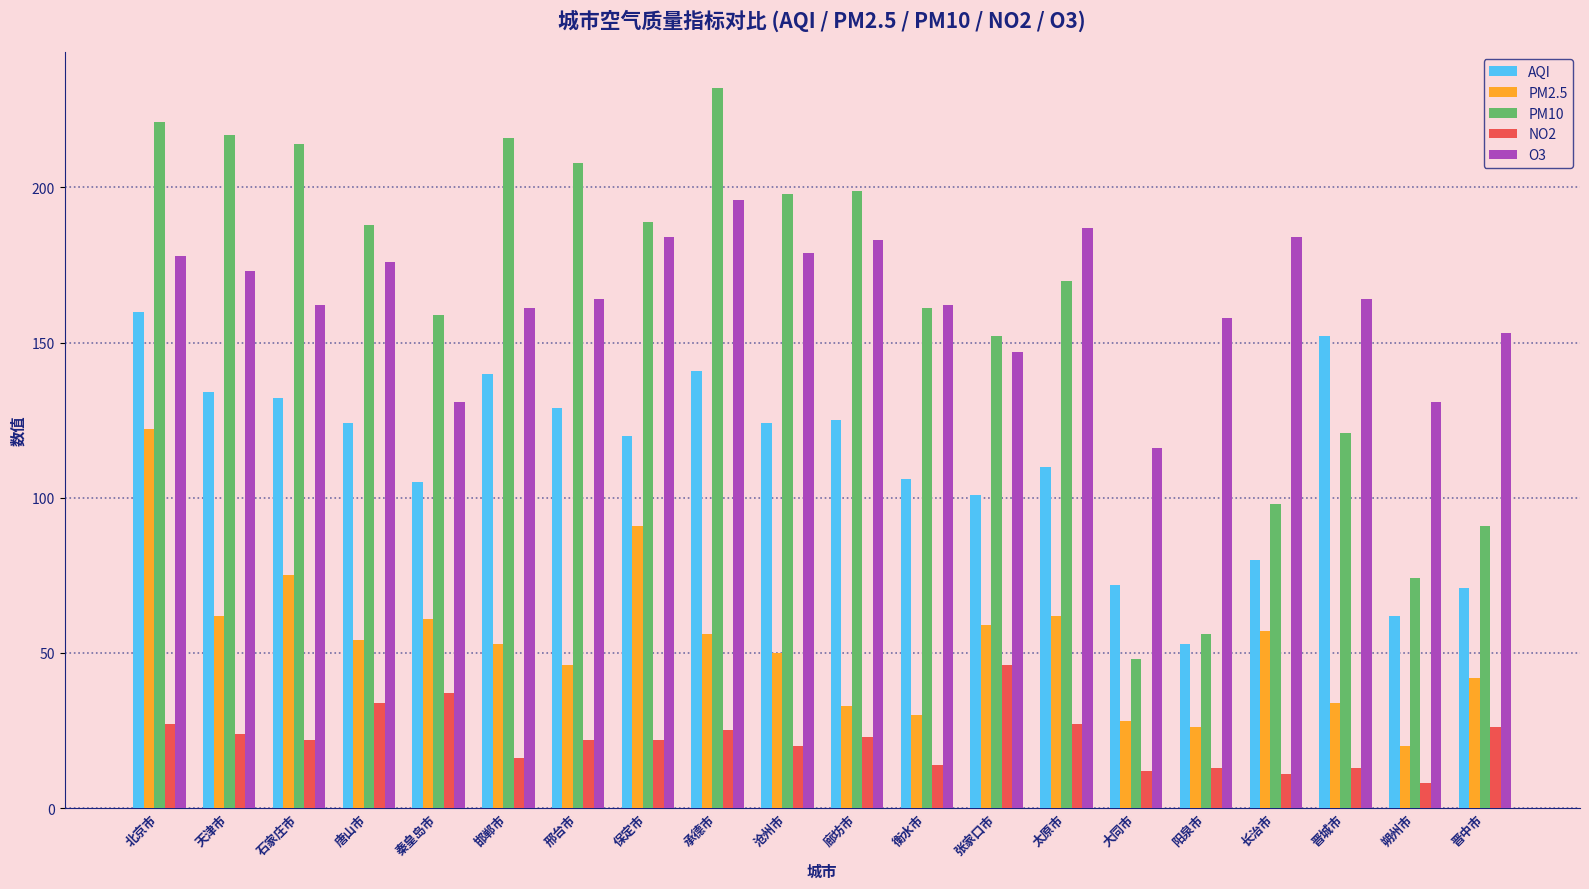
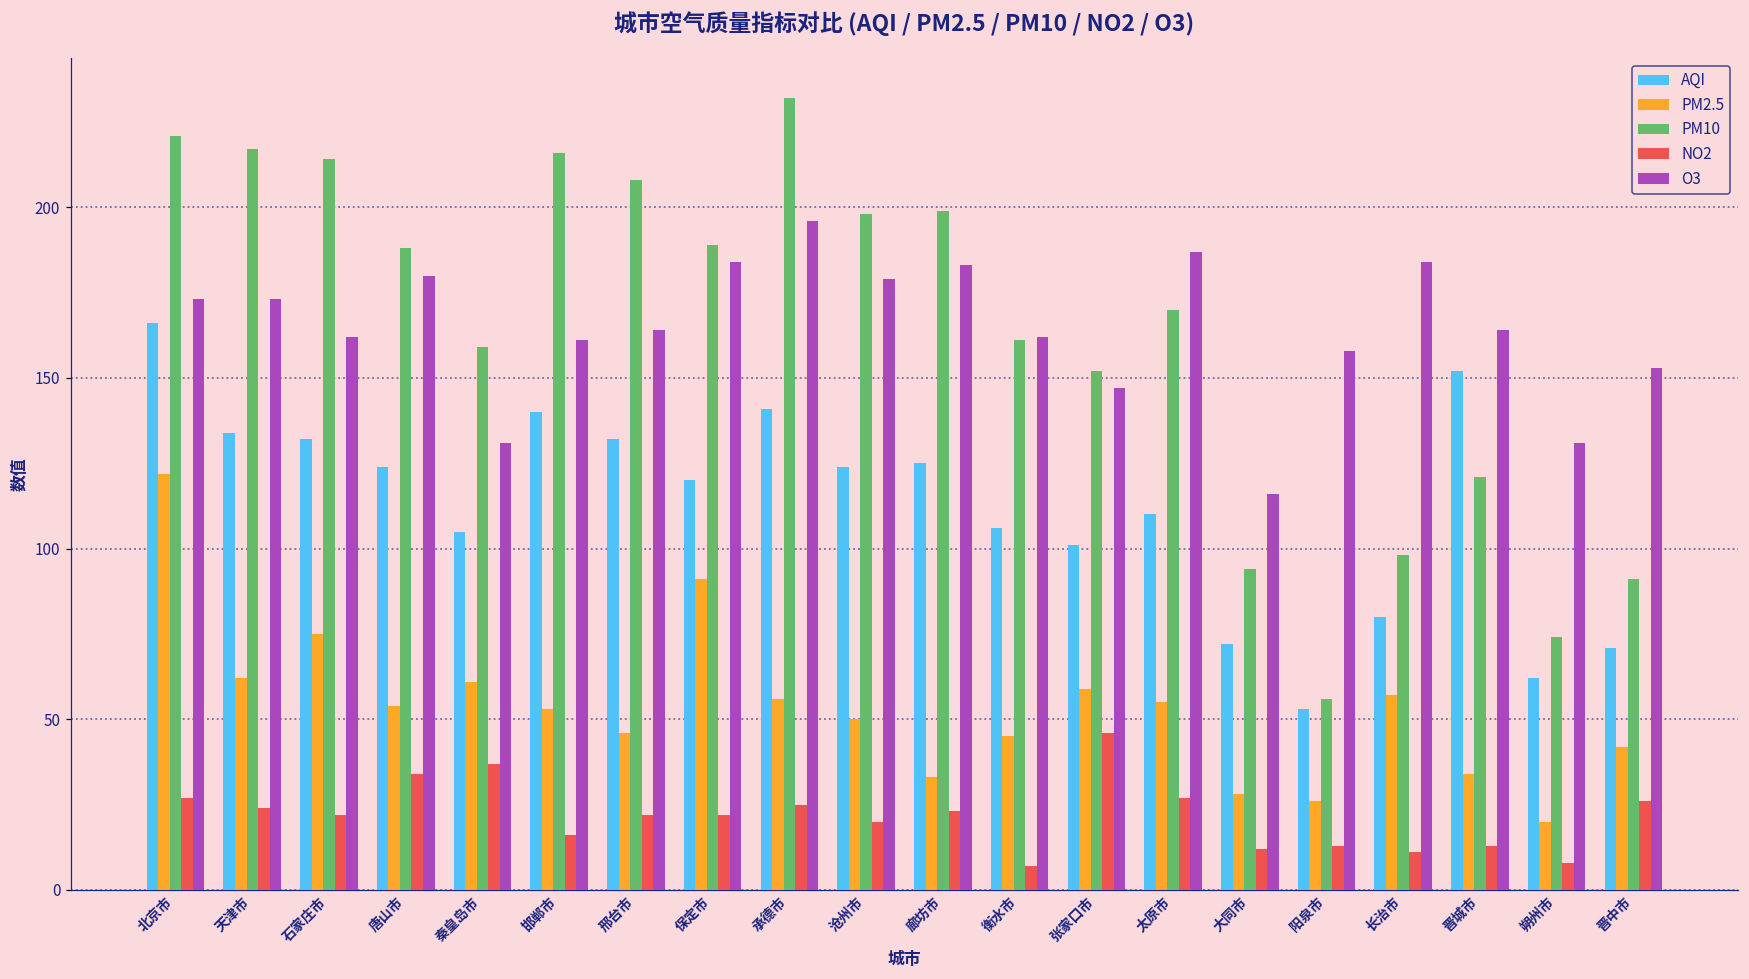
  {
    "AQI": {
-     "北京市": 160,
+     "北京市": 166,
      "天津市": 134,
      "石家庄市": 132,
      "唐山市": 124,
      "秦皇岛市": 105,
      "邯郸市": 140,
-     "邢台市": 129,
+     "邢台市": 132,
      "保定市": 120,
      "承德市": 141,
      "沧州市": 124,
      "廊坊市": 125,
      "衡水市": 106,
      "张家口市": 101,
      "太原市": 110,
      "大同市": 72,
      "阳泉市": 53,
      "长治市": 80,
      "晋城市": 152,
      "朔州市": 62,
      "晋中市": 71
    },
    "PM2.5": {
      "北京市": 122,
      "天津市": 62,
      "石家庄市": 75,
      "唐山市": 54,
      "秦皇岛市": 61,
      "邯郸市": 53,
      "邢台市": 46,
      "保定市": 91,
      "承德市": 56,
      "沧州市": 50,
      "廊坊市": 33,
-     "衡水市": 30,
+     "衡水市": 45,
      "张家口市": 59,
-     "太原市": 62,
+     "太原市": 55,
      "大同市": 28,
      "阳泉市": 26,
      "长治市": 57,
      "晋城市": 34,
      "朔州市": 20,
      "晋中市": 42
    },
    "PM10": {
      "北京市": 221,
      "天津市": 217,
      "石家庄市": 214,
      "唐山市": 188,
      "秦皇岛市": 159,
      "邯郸市": 216,
      "邢台市": 208,
      "保定市": 189,
      "承德市": 232,
      "沧州市": 198,
      "廊坊市": 199,
      "衡水市": 161,
      "张家口市": 152,
      "太原市": 170,
-     "大同市": 48,
+     "大同市": 94,
      "阳泉市": 56,
      "长治市": 98,
      "晋城市": 121,
      "朔州市": 74,
      "晋中市": 91
    },
    "NO2": {
      "北京市": 27,
      "天津市": 24,
      "石家庄市": 22,
      "唐山市": 34,
      "秦皇岛市": 37,
      "邯郸市": 16,
      "邢台市": 22,
      "保定市": 22,
      "承德市": 25,
      "沧州市": 20,
      "廊坊市": 23,
-     "衡水市": 14,
+     "衡水市": 7,
      "张家口市": 46,
      "太原市": 27,
      "大同市": 12,
      "阳泉市": 13,
      "长治市": 11,
      "晋城市": 13,
      "朔州市": 8,
      "晋中市": 26
    },
    "O3": {
-     "北京市": 178,
+     "北京市": 173,
      "天津市": 173,
      "石家庄市": 162,
-     "唐山市": 176,
+     "唐山市": 180,
      "秦皇岛市": 131,
      "邯郸市": 161,
      "邢台市": 164,
      "保定市": 184,
      "承德市": 196,
      "沧州市": 179,
      "廊坊市": 183,
      "衡水市": 162,
      "张家口市": 147,
      "太原市": 187,
      "大同市": 116,
      "阳泉市": 158,
      "长治市": 184,
      "晋城市": 164,
      "朔州市": 131,
      "晋中市": 153
    }
  }
